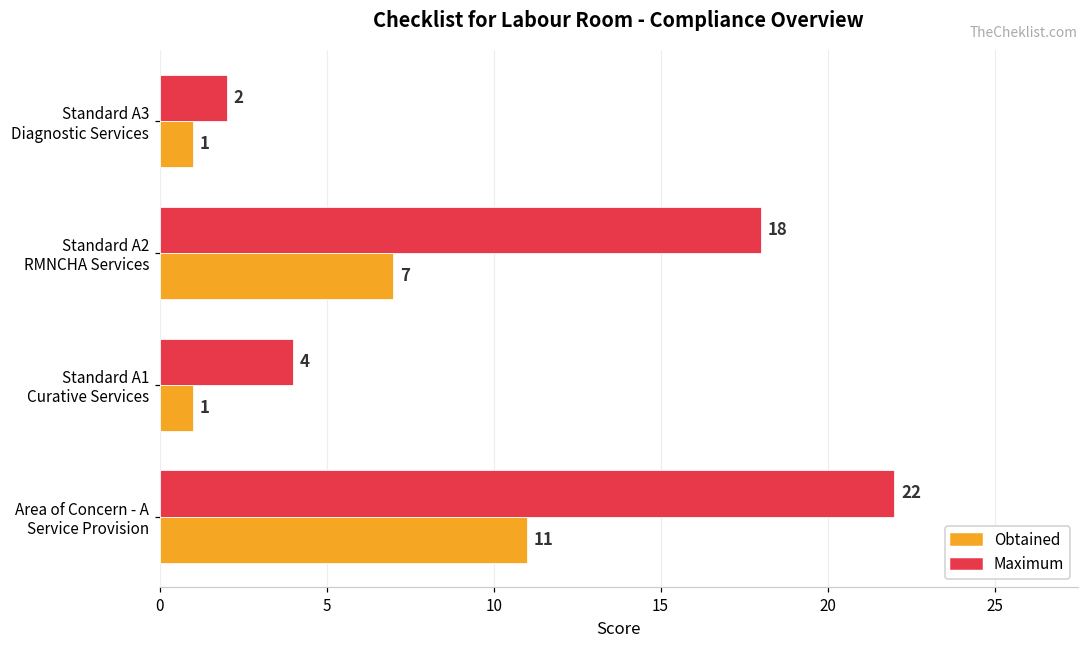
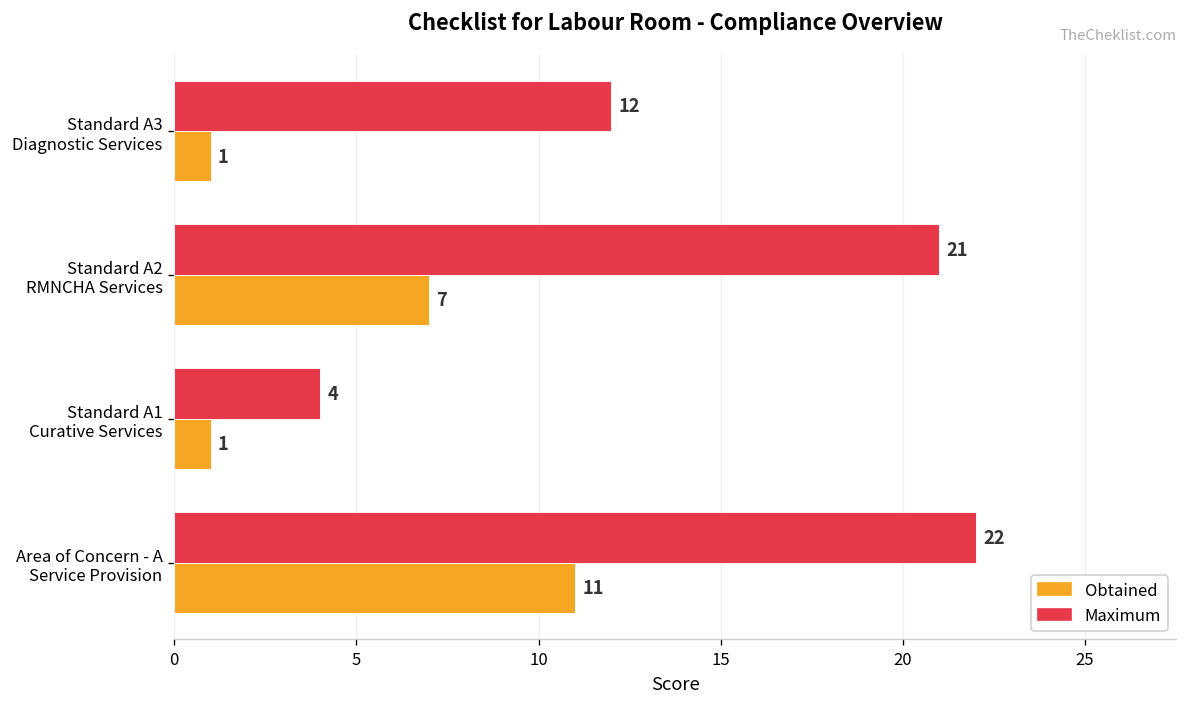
  {
    "Maximum": {
-     "Standard A3 Diagnostic Services": 2,
-     "Standard A2 RMNCHA Services": 18,
+     "Standard A3 Diagnostic Services": 12,
+     "Standard A2 RMNCHA Services": 21,
      "Standard A1 Curative Services": 4,
      "Area of Concern - A Service Provision": 22
    },
    "Obtained": {
      "Standard A3 Diagnostic Services": 1,
      "Standard A2 RMNCHA Services": 7,
      "Standard A1 Curative Services": 1,
      "Area of Concern - A Service Provision": 11
    }
  }
